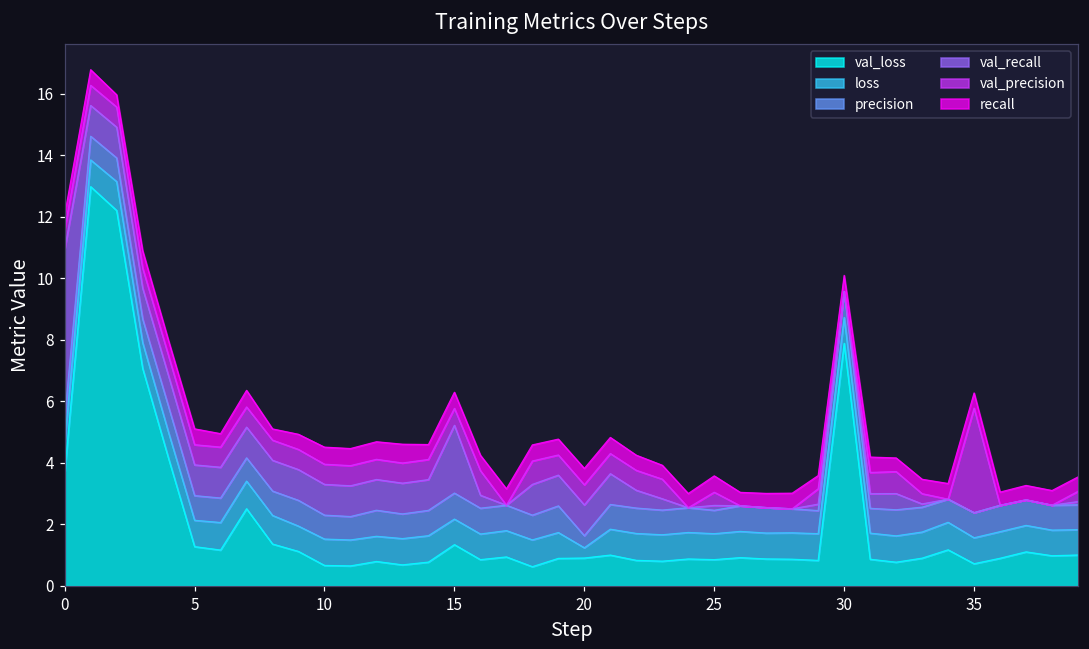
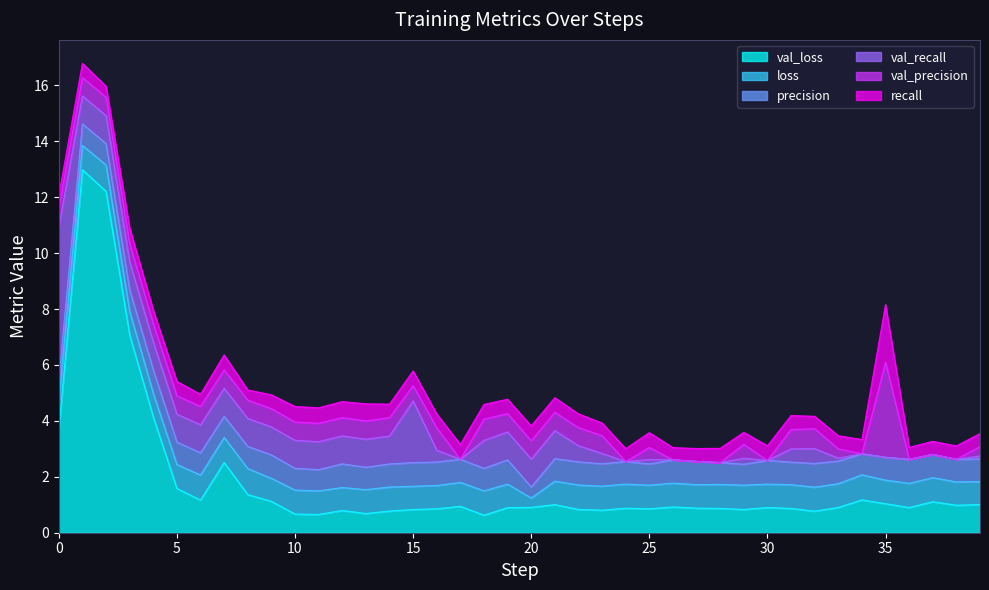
  {
    "val_loss": {
      "0": 3.7,
-     "5": 1.3,
+     "5": 1.6,
      "10": 0.7,
-     "15": 1.3,
+     "15": 0.8,
      "20": 0.9,
      "25": 0.9,
-     "30": 7.9,
-     "35": 0.7
+     "30": 0.9,
+     "35": 1.0
    },
    "loss": {
      "0": 1.0,
      "5": 0.9,
      "10": 0.9,
      "15": 0.8,
      "20": 0.3,
      "25": 0.8,
      "30": 0.8,
      "35": 0.8
    },
    "precision": {
      "0": 0.8,
      "5": 0.8,
      "10": 0.8,
      "15": 0.8,
      "20": 0.4,
      "25": 0.8
    },
    "val_recall": {
      "0": 5.5,
      "5": 1.0,
      "10": 1.0,
      "15": 2.2,
      "20": 1.0,
      "25": 0.2
    },
    "val_precision": {
      "0": 0.7,
      "5": 0.7,
      "10": 0.7,
      "15": 0.6,
      "20": 0.7,
      "25": 0.4,
      "35": 3.4
    },
    "recall": {
      "0": 0.5,
      "5": 0.5,
      "10": 0.6,
      "15": 0.5,
      "20": 0.5,
      "25": 0.5,
      "30": 0.5,
-     "35": 0.5
+     "35": 2.1
    }
  }
